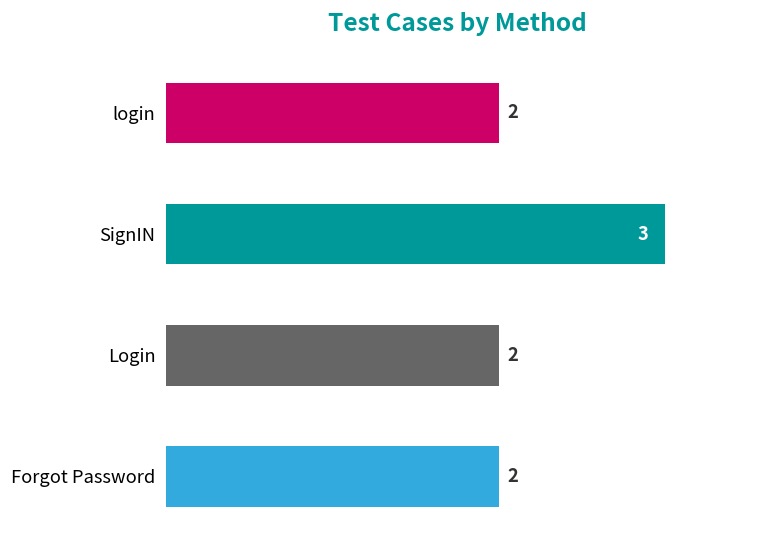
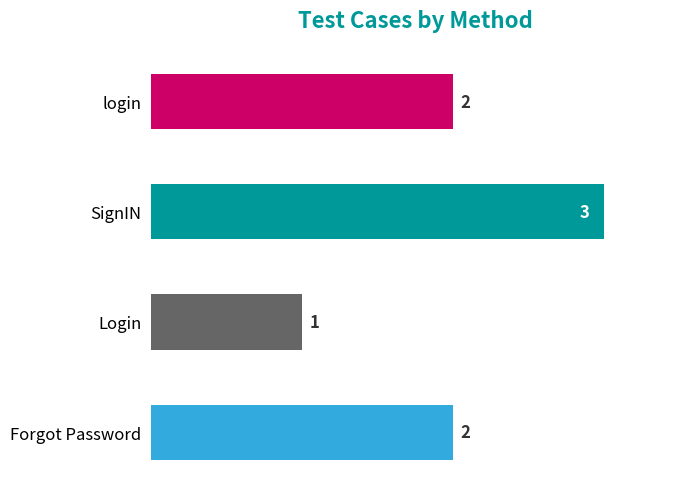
  {
    "login": 2,
    "SignIN": 3,
-   "Login": 2,
+   "Login": 1,
    "Forgot Password": 2
  }
